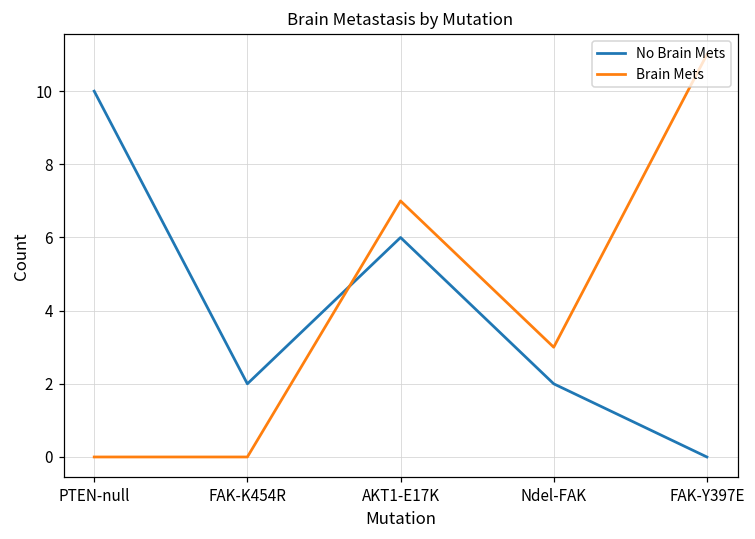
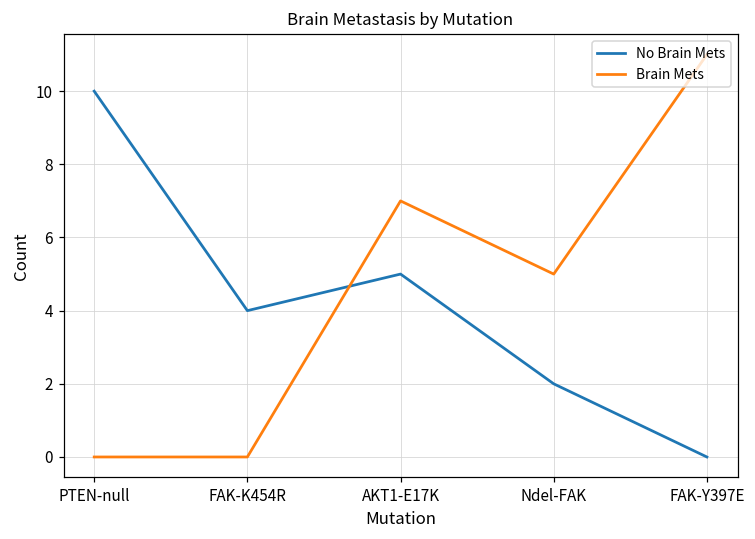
  {
    "No Brain Mets": {
      "PTEN-null": 10,
-     "FAK-K454R": 2,
-     "AKT1-E17K": 6,
+     "FAK-K454R": 4,
+     "AKT1-E17K": 5,
      "Ndel-FAK": 2,
      "FAK-Y397E": 0
    },
    "Brain Mets": {
      "PTEN-null": 0,
      "FAK-K454R": 0,
      "AKT1-E17K": 7,
-     "Ndel-FAK": 3
+     "Ndel-FAK": 5
    }
  }
